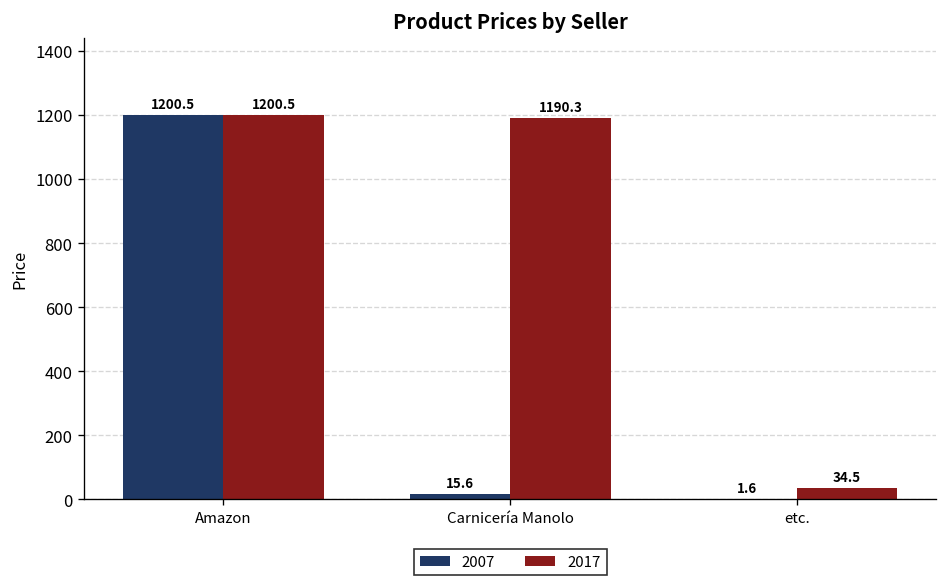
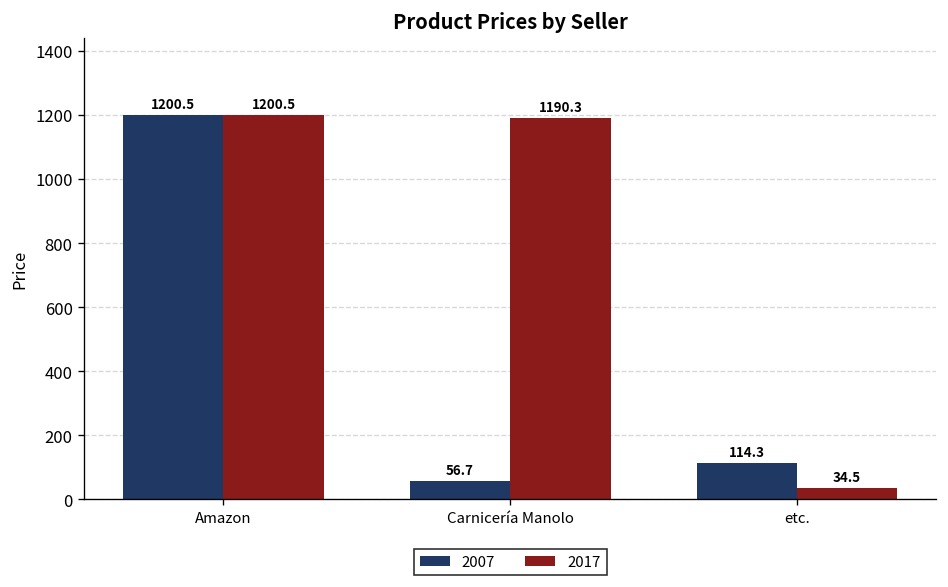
  {
    "2007": {
      "Amazon": 1200.5,
-     "Carnicería Manolo": 15.6,
-     "etc.": 1.6
+     "Carnicería Manolo": 56.7,
+     "etc.": 114.3
    },
    "2017": {
      "Amazon": 1200.5,
      "Carnicería Manolo": 1190.3,
      "etc.": 34.5
    }
  }
